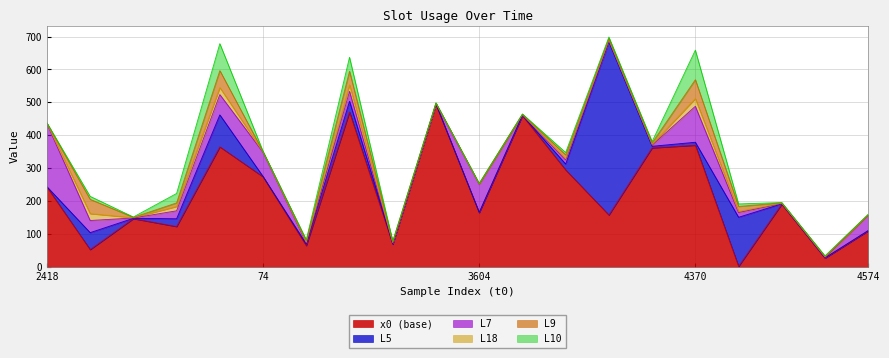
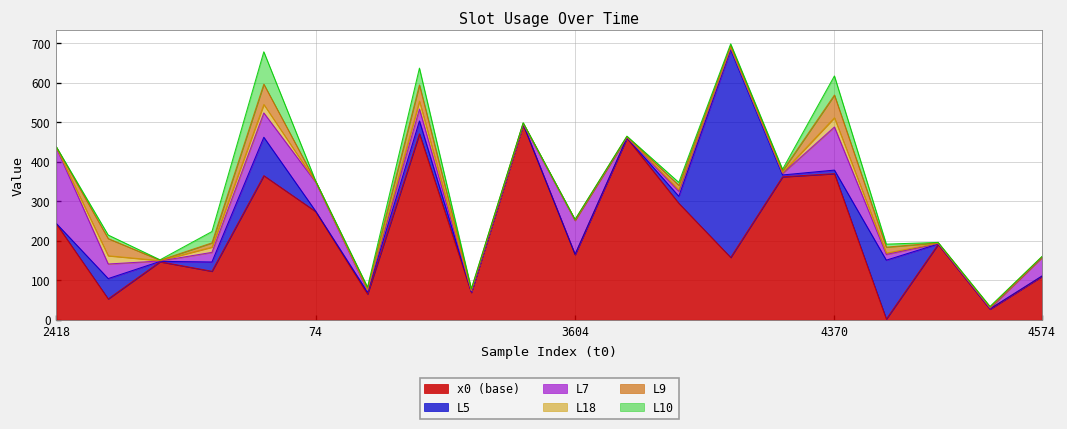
  {
    "x0 (base)": {
      "4370": 370
    },
    "L5": {
      "4370": 10
    },
    "L7": {
      "4370": 110
    },
    "L10": {
-     "4370": 90
+     "4370": 50
    }
  }
